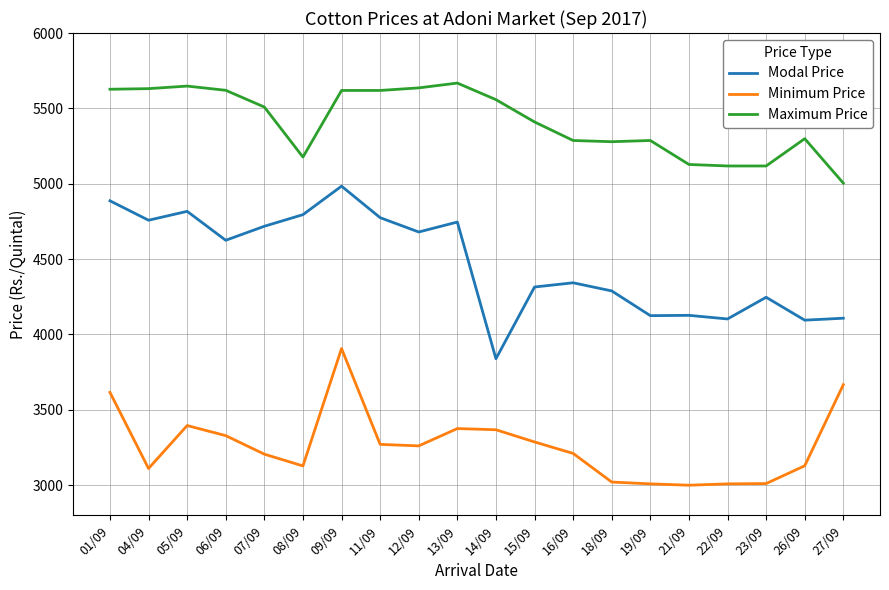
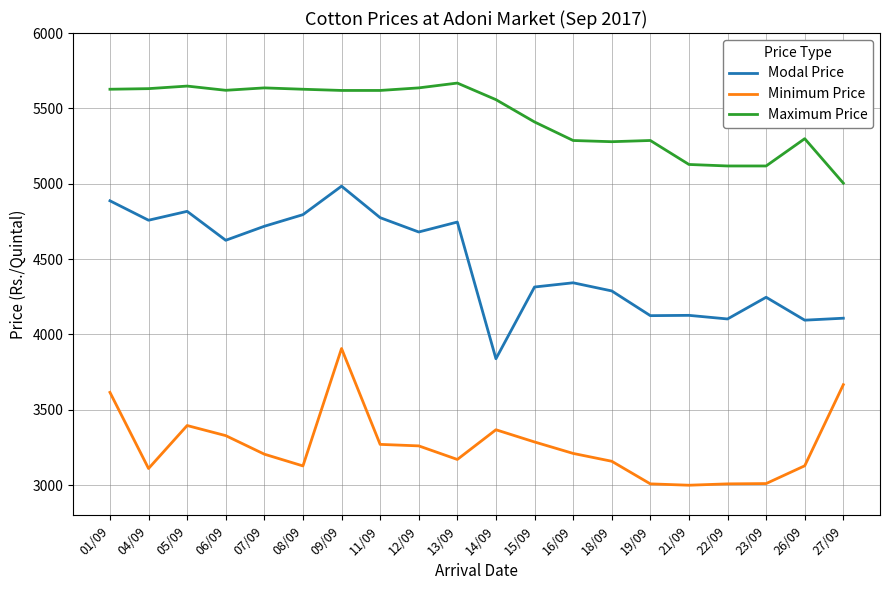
  {
    "Modal Price": {
      "01/09": 4890,
      "04/09": 4760,
      "05/09": 4820,
      "06/09": 4630,
      "07/09": 4720,
      "08/09": 4800,
      "09/09": 4980,
      "11/09": 4780,
      "12/09": 4680,
      "13/09": 4750,
      "14/09": 3840,
      "15/09": 4320,
      "16/09": 4340,
      "18/09": 4290,
      "19/09": 4130,
      "21/09": 4130,
      "22/09": 4100,
      "23/09": 4250,
      "26/09": 4100,
      "27/09": 4110
    },
    "Minimum Price": {
      "01/09": 3620,
      "04/09": 3110,
      "05/09": 3400,
      "06/09": 3330,
      "07/09": 3210,
      "08/09": 3130,
      "09/09": 3910,
      "11/09": 3270,
      "12/09": 3260,
-     "13/09": 3380,
+     "13/09": 3170,
      "14/09": 3370,
      "15/09": 3290,
      "16/09": 3210,
-     "18/09": 3020,
+     "18/09": 3160,
      "19/09": 3010,
      "21/09": 3000,
      "22/09": 3010,
      "23/09": 3010,
      "26/09": 3130,
      "27/09": 3670
    },
    "Maximum Price": {
      "01/09": 5630,
      "04/09": 5630,
      "05/09": 5650,
      "06/09": 5620,
-     "07/09": 5510,
-     "08/09": 5180,
+     "07/09": 5640,
+     "08/09": 5630,
      "09/09": 5620,
      "11/09": 5620,
      "12/09": 5640,
      "13/09": 5670,
      "14/09": 5560,
      "15/09": 5410,
      "16/09": 5290,
      "18/09": 5280,
      "19/09": 5290,
      "21/09": 5130,
      "22/09": 5120,
      "23/09": 5120,
      "26/09": 5300,
      "27/09": 5000
    }
  }
